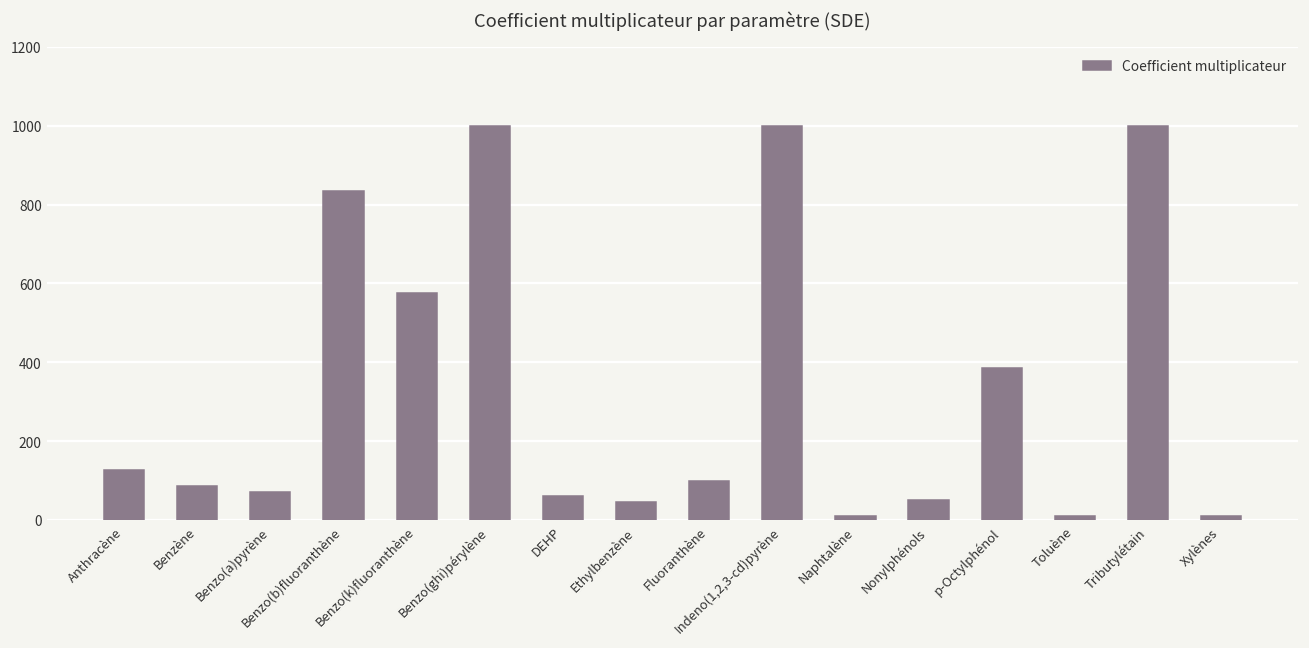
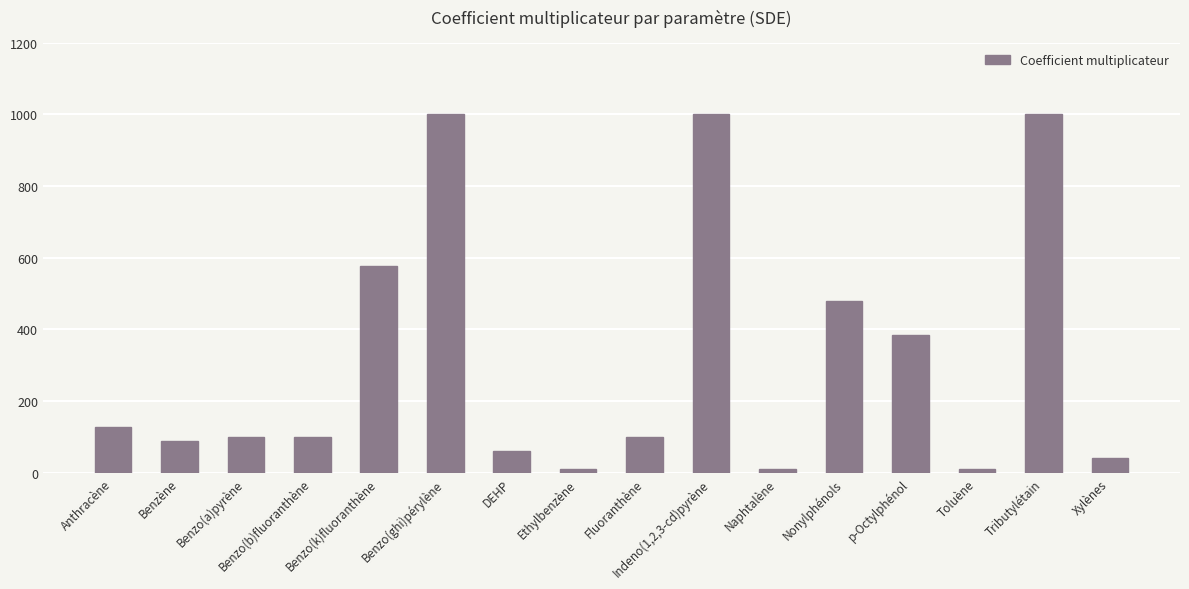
  {
    "Anthracène": 130,
    "Benzène": 90,
-   "Benzo(a)pyrène": 70,
-   "Benzo(b)fluoranthène": 830,
+   "Benzo(a)pyrène": 100,
+   "Benzo(b)fluoranthène": 100,
    "Benzo(k)fluoranthène": 580,
    "Benzo(ghi)pérylène": 1000,
    "DEHP": 60,
-   "Ethylbenzène": 50,
+   "Ethylbenzène": 10,
    "Fluoranthène": 100,
    "Indeno(1,2,3-cd)pyrène": 1000,
    "Naphtalène": 10,
-   "Nonylphénols": 50,
+   "Nonylphénols": 480,
    "p-Octylphénol": 390,
    "Toluène": 10,
    "Tributylétain": 1000,
-   "Xylènes": 10
+   "Xylènes": 40
  }
